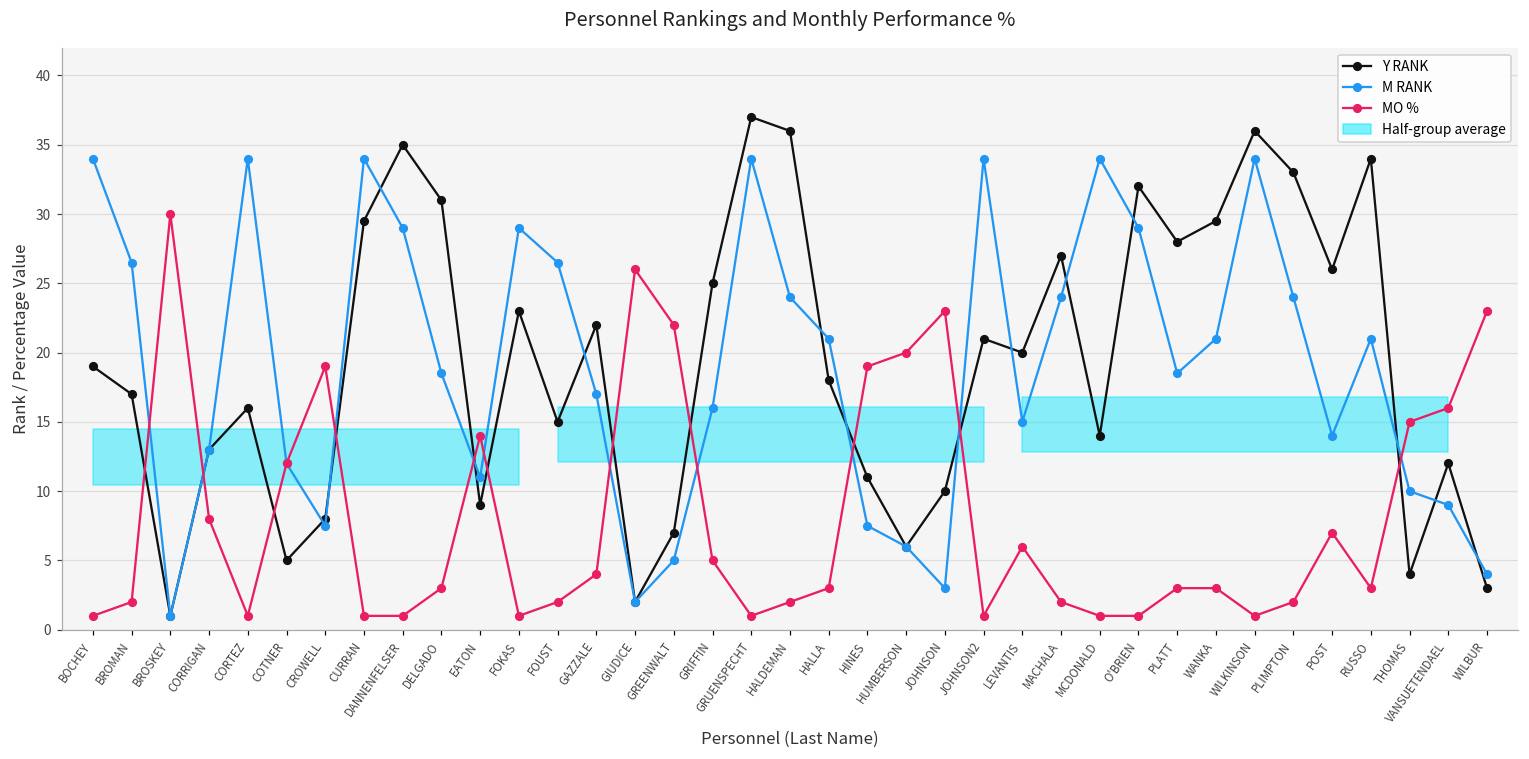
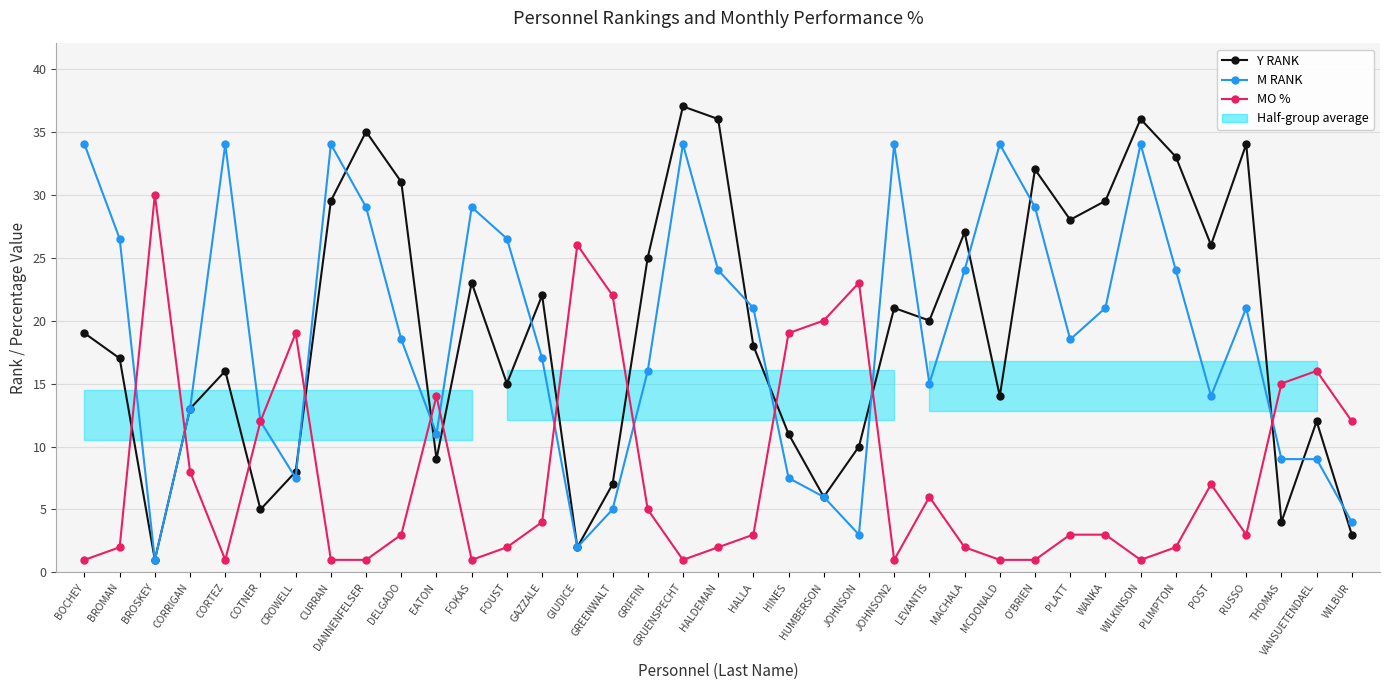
  {
    "Y RANK": {
      "BOCHEY": 19,
      "BROMAN": 17,
      "CORTEZ": 16,
      "COTNER": 5,
      "CROWELL": 8,
      "CURRAN": 29.5,
      "DANNENFELSER": 35,
      "DELGADO": 31,
      "EATON": 9,
      "FOKAS": 23,
      "FOUST": 15,
      "GAZZALE": 22,
      "GREENWALT": 7,
      "GRIFFIN": 25,
      "GRUENSPECHT": 37,
      "HALDEMAN": 36,
      "HALLA": 18,
      "HINES": 11,
      "JOHNSON": 10,
      "JOHNSON2": 21,
      "LEVANTIS": 20,
      "MACHALA": 27,
      "MCDONALD": 14,
      "O'BRIEN": 32,
      "PLATT": 28,
      "WANKA": 29.5,
      "WILKINSON": 36,
      "PLIMPTON": 33,
      "POST": 26,
      "RUSSO": 34,
      "THOMAS": 4,
      "VANSUETENDAEL": 12,
      "WILBUR": 3
    },
    "M RANK": {
      "BOCHEY": 34,
      "BROMAN": 26.5,
      "CORTEZ": 34,
      "CROWELL": 7.5,
      "CURRAN": 34,
      "DANNENFELSER": 29,
      "DELGADO": 18.5,
      "EATON": 11,
      "FOKAS": 29,
      "FOUST": 26.5,
      "GAZZALE": 17,
      "GREENWALT": 5,
      "GRUENSPECHT": 34,
      "HALDEMAN": 24,
      "HALLA": 21,
      "HINES": 7.5,
      "JOHNSON": 3,
      "JOHNSON2": 34,
      "LEVANTIS": 15,
      "MACHALA": 24,
      "MCDONALD": 34,
      "O'BRIEN": 29,
      "PLATT": 18.5,
      "WANKA": 21,
      "WILKINSON": 34,
      "PLIMPTON": 24,
      "POST": 14,
      "RUSSO": 21,
-     "THOMAS": 10,
+     "THOMAS": 9,
      "VANSUETENDAEL": 9,
      "WILBUR": 4
    },
    "MO %": {
      "BOCHEY": 1,
      "BROMAN": 2,
      "BROSKEY": 30,
      "CORRIGAN": 8,
      "CORTEZ": 1,
      "CROWELL": 19,
      "CURRAN": 1,
      "DANNENFELSER": 1,
      "DELGADO": 3,
      "EATON": 14,
      "FOKAS": 1,
      "FOUST": 2,
      "GAZZALE": 4,
      "GIUDICE": 26,
      "GREENWALT": 22,
      "GRIFFIN": 5,
      "GRUENSPECHT": 1,
      "HALDEMAN": 2,
      "HALLA": 3,
      "HINES": 19,
      "HUMBERSON": 20,
      "JOHNSON": 23,
      "JOHNSON2": 1,
      "LEVANTIS": 6,
      "MACHALA": 2,
      "MCDONALD": 1,
      "O'BRIEN": 1,
      "PLATT": 3,
      "WANKA": 3,
      "WILKINSON": 1,
      "PLIMPTON": 2,
      "POST": 7,
      "RUSSO": 3,
      "THOMAS": 15,
      "VANSUETENDAEL": 16,
-     "WILBUR": 23
+     "WILBUR": 12
    }
  }
